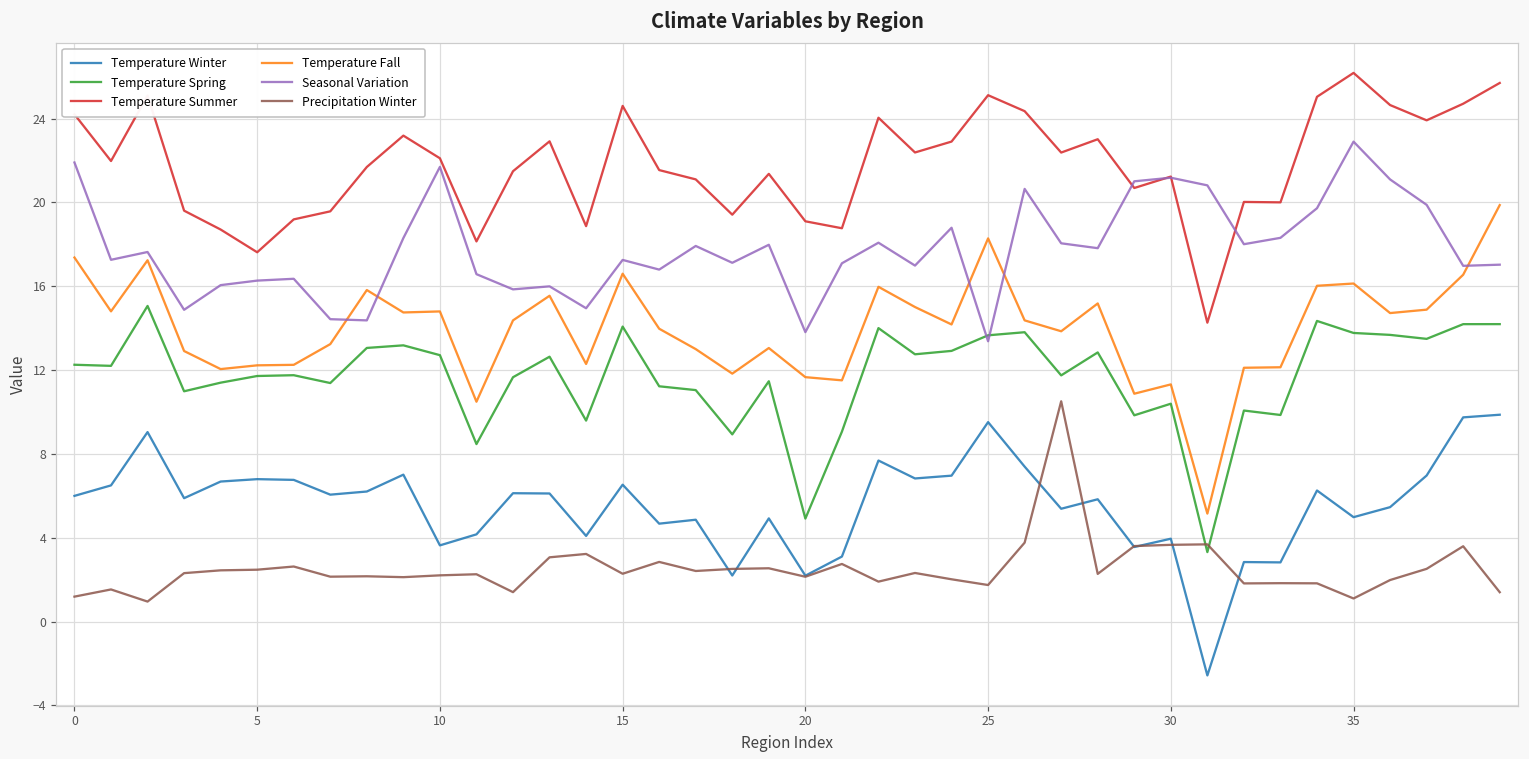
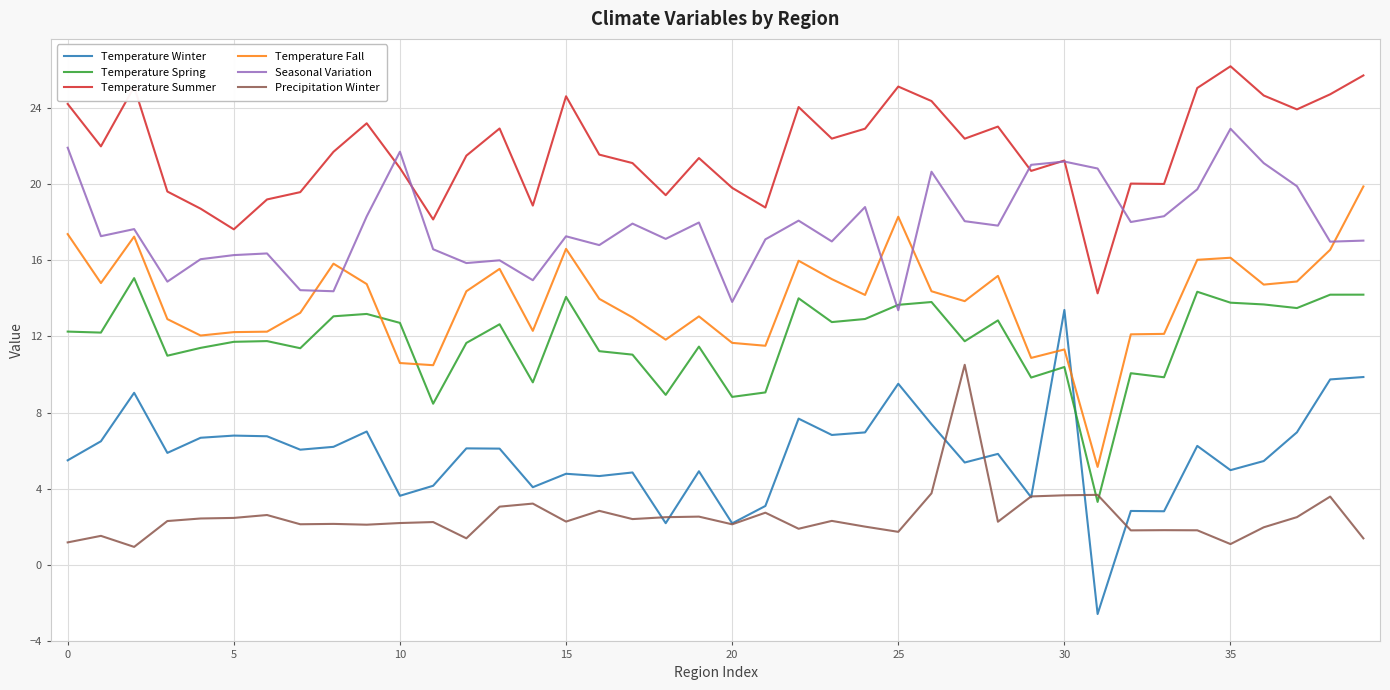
  {
    "Temperature Winter": {
-     "0": 6.0,
+     "0": 5.5,
      "5": 6.8,
      "10": 3.6,
-     "15": 6.5,
+     "15": 4.8,
      "25": 9.5,
-     "30": 4.0,
+     "30": 13.4,
      "35": 5.0
    },
    "Temperature Spring": {
      "0": 12.3,
      "5": 11.7,
      "10": 12.7,
      "15": 14.1,
-     "20": 4.9,
+     "20": 8.8,
      "25": 13.7,
      "30": 10.4,
      "35": 13.8
    },
    "Temperature Summer": {
      "0": 24.2,
      "5": 17.6,
-     "10": 22.1,
+     "10": 20.8,
      "15": 24.6,
-     "20": 19.1,
+     "20": 19.8,
      "25": 25.1,
      "35": 26.2
    },
    "Temperature Fall": {
      "0": 17.4,
      "5": 12.2,
-     "10": 14.8,
+     "10": 10.6,
      "15": 16.6,
      "20": 11.7,
      "25": 18.3,
      "30": 11.3,
      "35": 16.1
    },
    "Seasonal Variation": {
      "0": 21.9,
      "5": 16.3,
      "10": 21.7,
      "15": 17.3,
      "20": 13.8,
      "25": 13.4,
      "35": 22.9
    },
    "Precipitation Winter": {
      "0": 1.2,
      "5": 2.5,
      "10": 2.2,
      "15": 2.3,
      "25": 1.7,
      "30": 3.7,
      "35": 1.1
    }
  }
